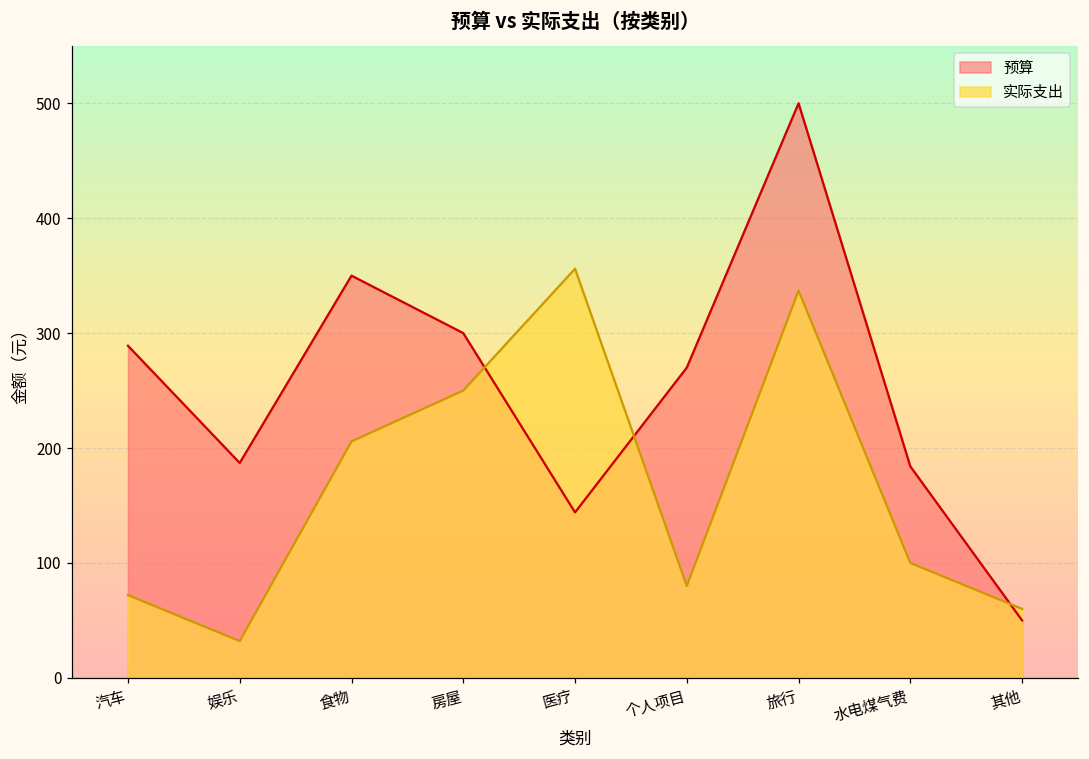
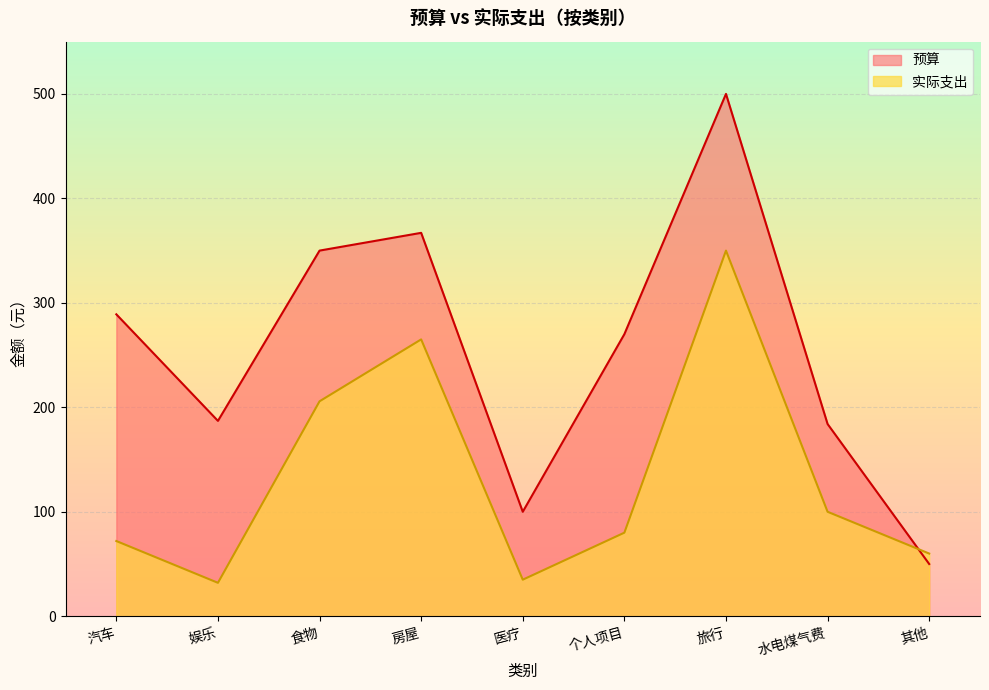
  {
    "预算": {
      "汽车": 289,
      "娱乐": 187,
      "食物": 350,
-     "房屋": 300,
-     "医疗": 144,
+     "房屋": 367,
+     "医疗": 100,
      "个人项目": 270,
      "旅行": 500,
      "水电煤气费": 184,
      "其他": 50
    },
    "实际支出": {
      "汽车": 72,
      "娱乐": 32,
      "食物": 206,
-     "房屋": 250,
-     "医疗": 356,
+     "房屋": 265,
+     "医疗": 35,
      "个人项目": 80,
-     "旅行": 337,
+     "旅行": 350,
      "水电煤气费": 100,
      "其他": 60
    }
  }
